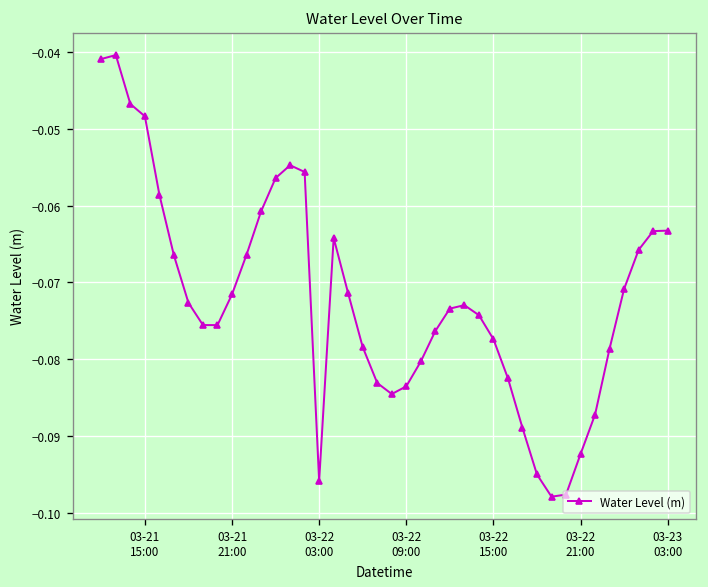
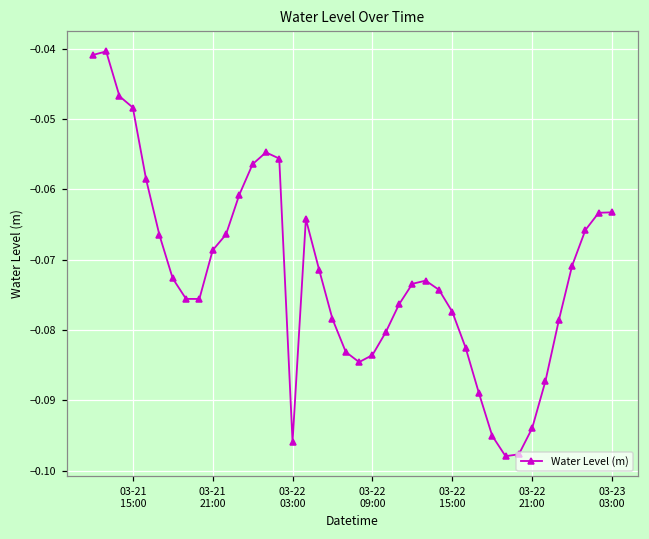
  {
    "03-21 15:00": -0.048,
-   "03-21 21:00": -0.072,
+   "03-21 21:00": -0.069,
    "03-22 03:00": -0.096,
    "03-22 09:00": -0.084,
    "03-22 15:00": -0.077,
-   "03-22 21:00": -0.092,
+   "03-22 21:00": -0.094,
    "03-23 03:00": -0.063
  }
